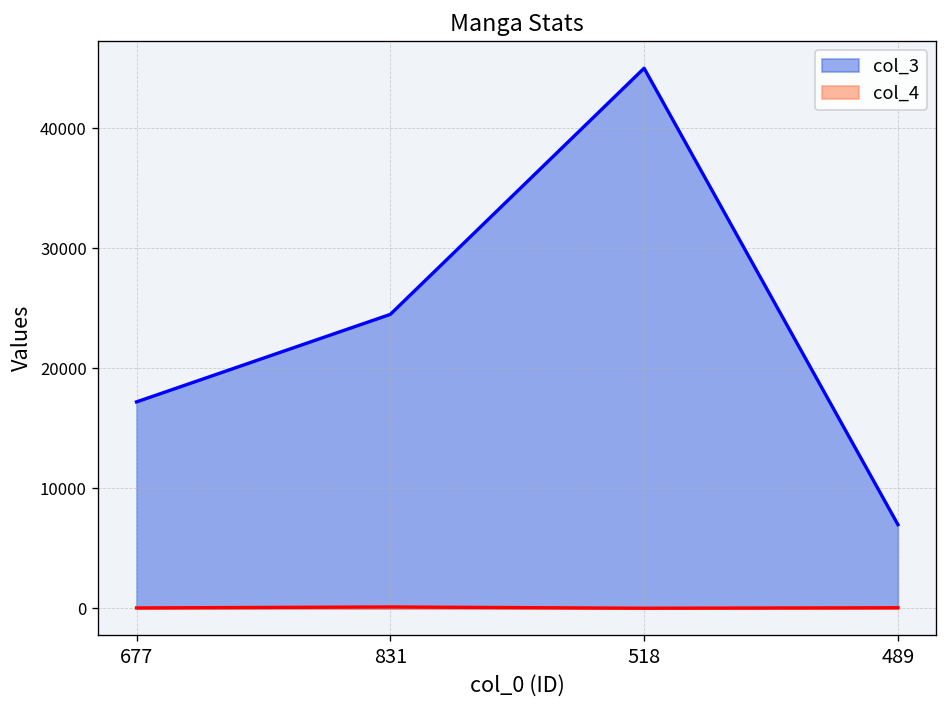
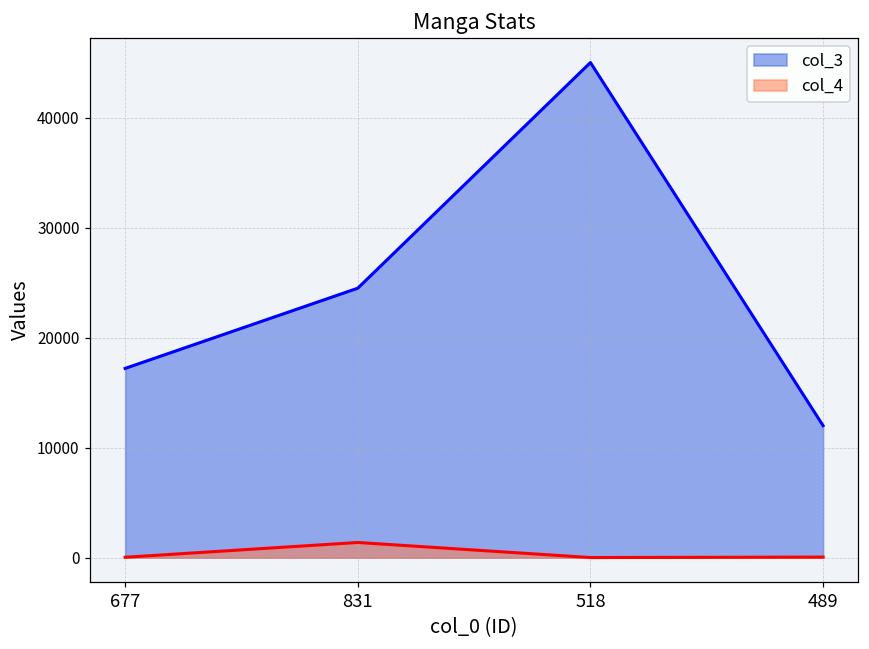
  {
    "col_3": {
      "677": 17200,
      "831": 24500,
      "518": 45000,
-     "489": 7000
+     "489": 12000
    },
    "col_4": {
      "677": 0,
-     "831": 100,
+     "831": 1400,
      "518": 0,
      "489": 100
    }
  }
